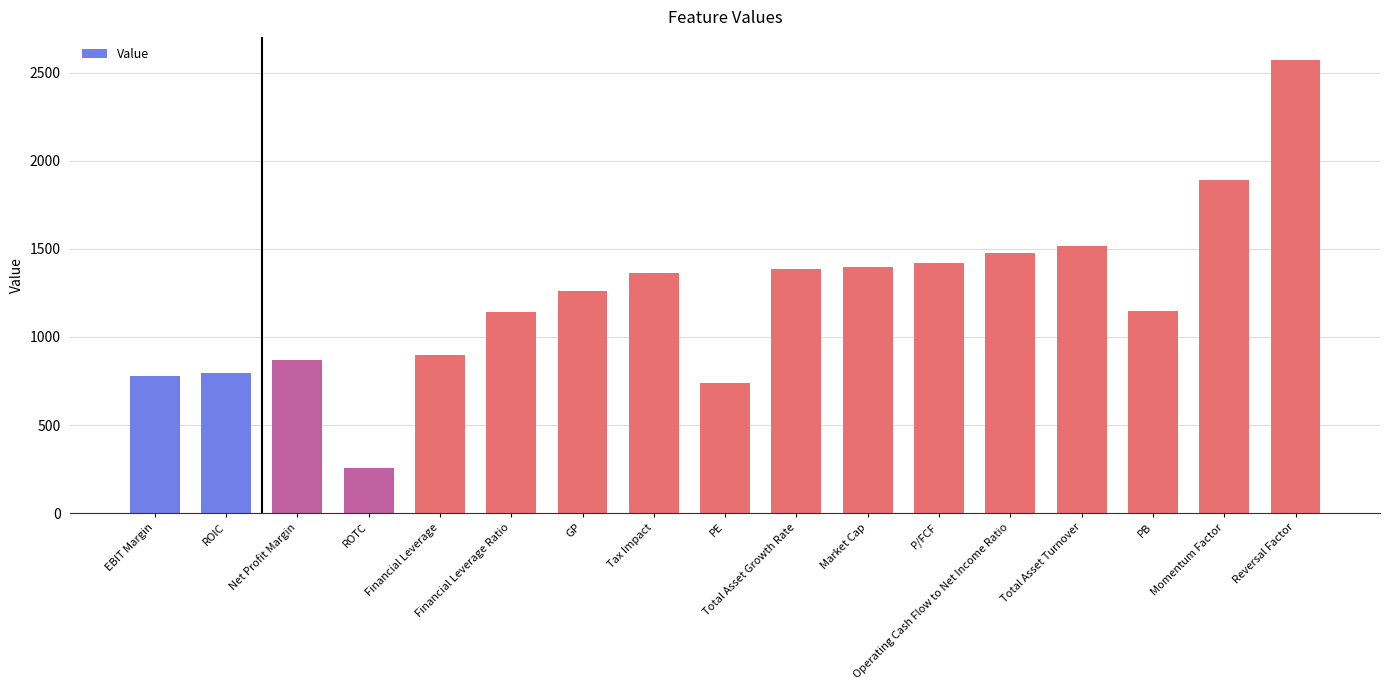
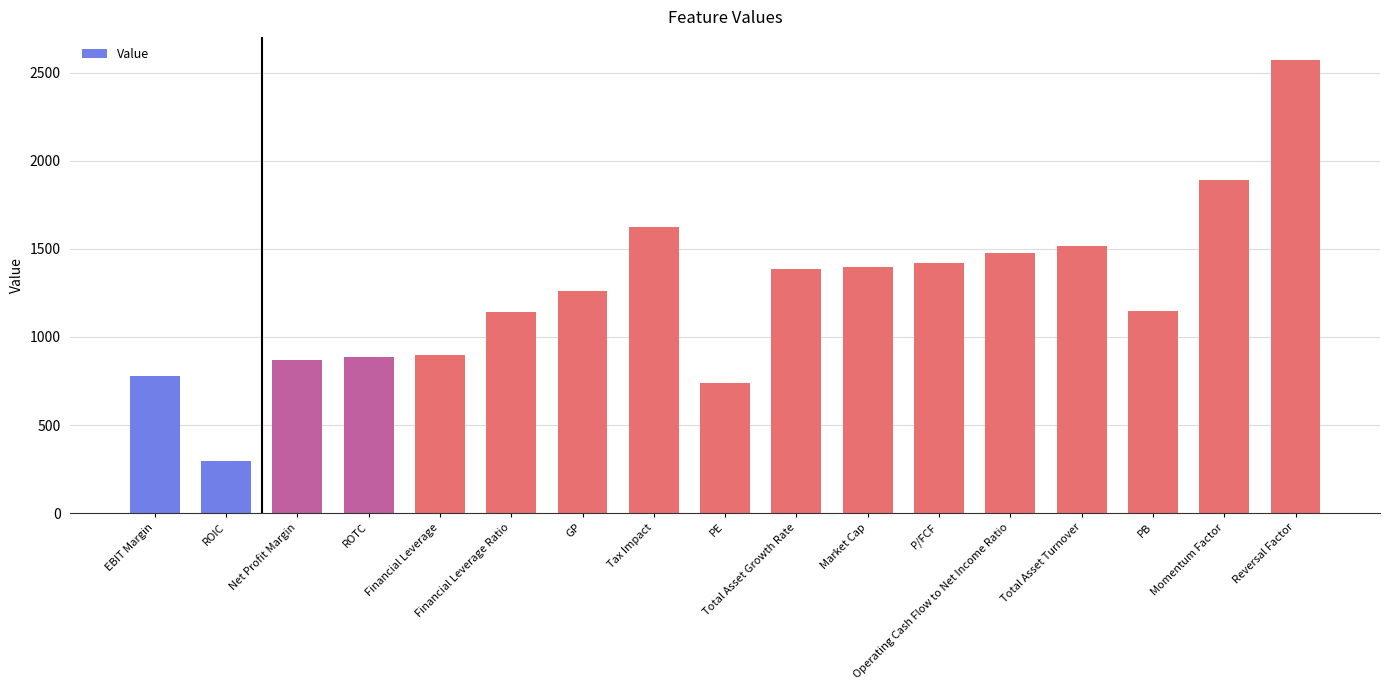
  {
    "EBIT Margin": 780,
-   "ROIC": 790,
+   "ROIC": 290,
    "Net Profit Margin": 870,
-   "ROTC": 250,
+   "ROTC": 890,
    "Financial Leverage": 900,
    "Financial Leverage Ratio": 1140,
    "GP": 1260,
-   "Tax Impact": 1360,
+   "Tax Impact": 1630,
    "PE": 740,
    "Total Asset Growth Rate": 1390,
    "Market Cap": 1400,
    "P/FCF": 1420,
    "Operating Cash Flow to Net Income Ratio": 1480,
    "Total Asset Turnover": 1520,
    "PB": 1150,
    "Momentum Factor": 1890,
    "Reversal Factor": 2580
  }
